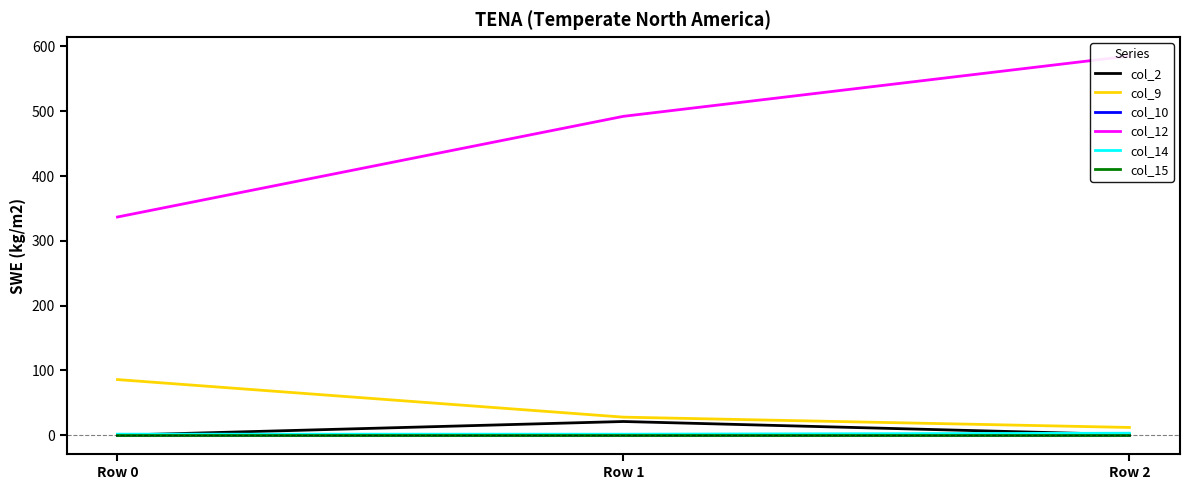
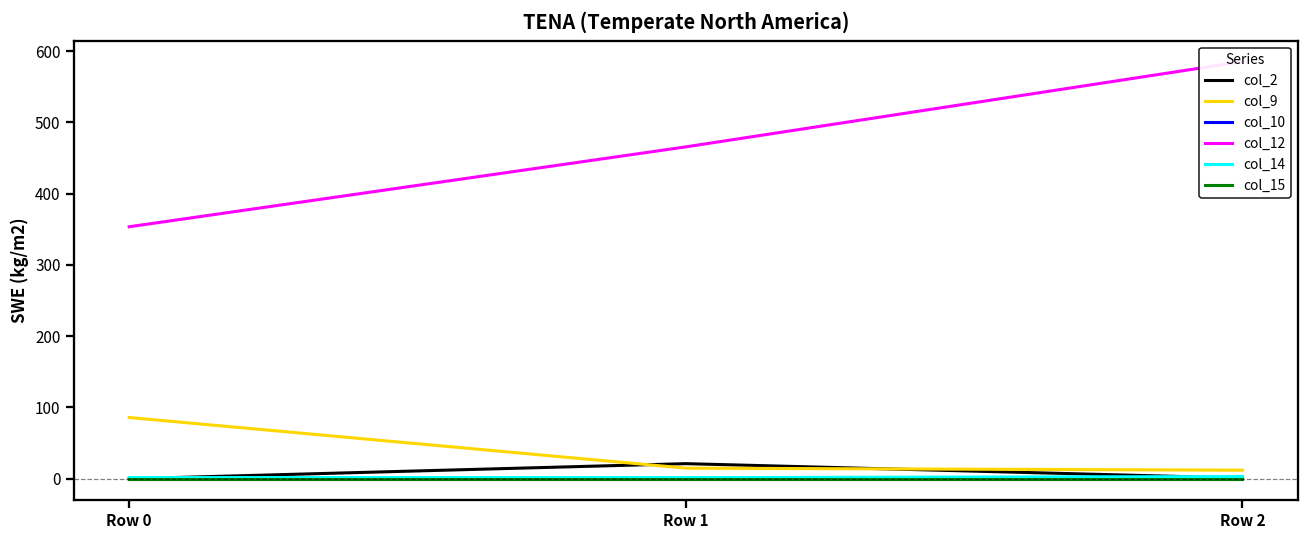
  {
    "col_2": {
      "Row 1": 20
    },
    "col_9": {
      "Row 0": 90,
-     "Row 1": 30,
+     "Row 1": 10,
      "Row 2": 10
    },
    "col_12": {
-     "Row 0": 340,
-     "Row 1": 490
+     "Row 0": 350,
+     "Row 1": 470
    }
  }
